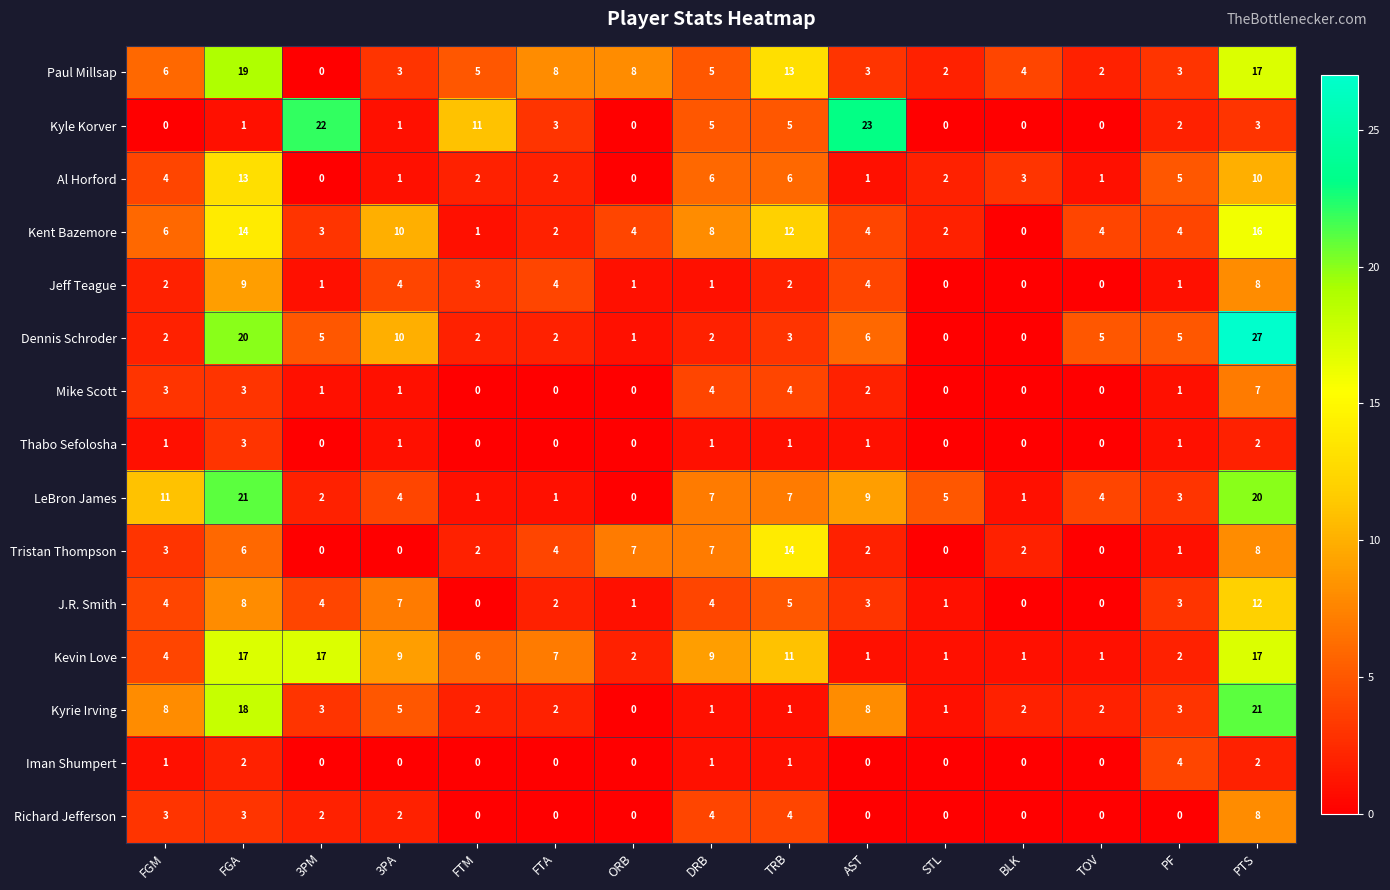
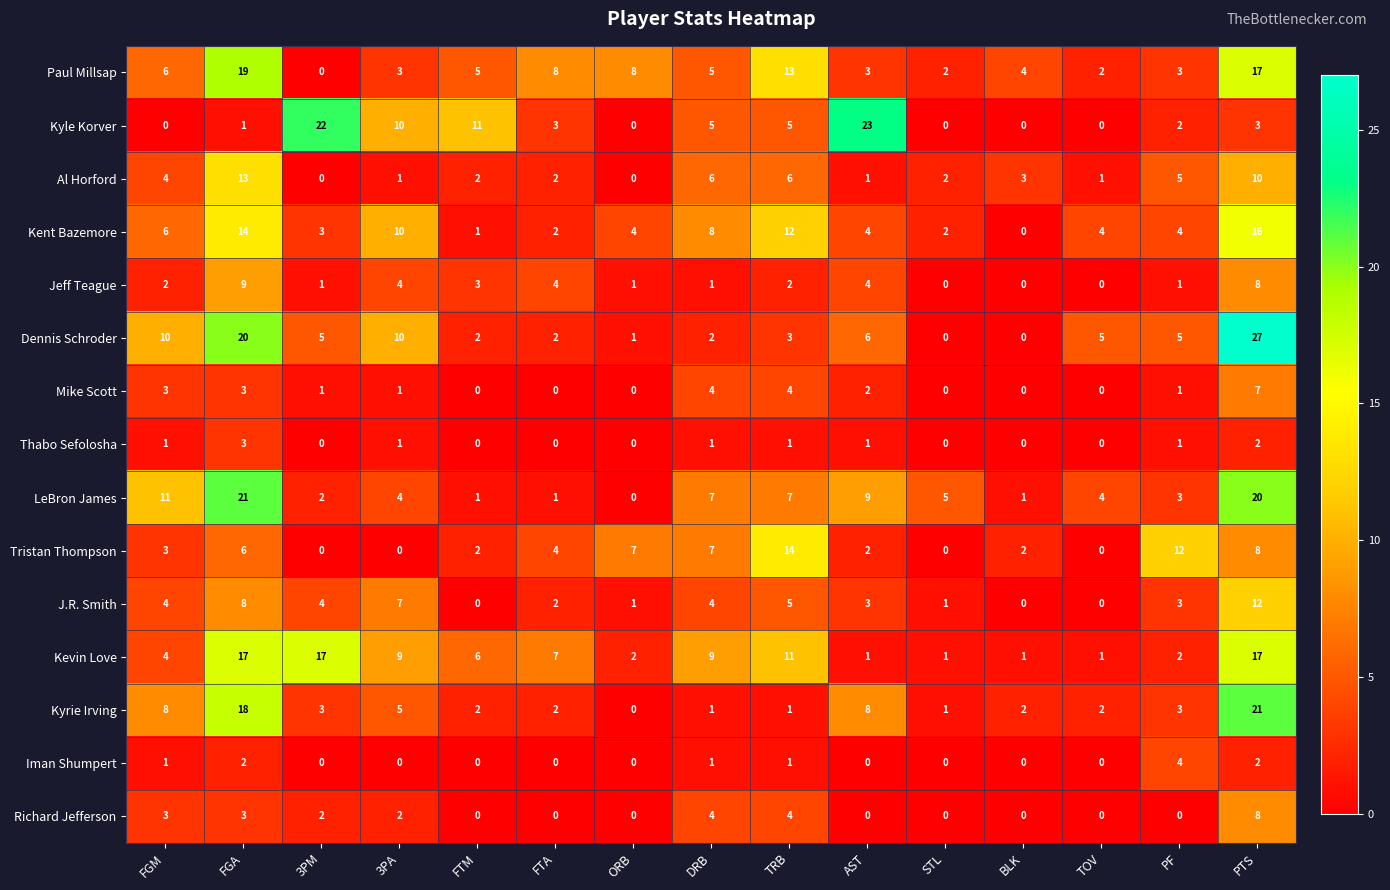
  {
    "Kyle Korver": {
      "FGM": 0,
      "FGA": 1,
      "3PM": 22,
-     "3PA": 1,
+     "3PA": 10,
      "FTM": 11,
      "FTA": 3,
      "ORB": 0,
      "DRB": 5,
      "TRB": 5,
      "AST": 23,
      "STL": 0,
      "BLK": 0,
      "TOV": 0,
      "PF": 2,
      "PTS": 3
    },
    "Dennis Schroder": {
-     "FGM": 2,
+     "FGM": 10,
      "FGA": 20,
      "3PM": 5,
      "3PA": 10,
      "FTM": 2,
      "FTA": 2,
      "ORB": 1,
      "DRB": 2,
      "TRB": 3,
      "AST": 6,
      "STL": 0,
      "BLK": 0,
      "TOV": 5,
      "PF": 5,
      "PTS": 27
    },
    "Tristan Thompson": {
      "FGM": 3,
      "FGA": 6,
      "3PM": 0,
      "3PA": 0,
      "FTM": 2,
      "FTA": 4,
      "ORB": 7,
      "DRB": 7,
      "TRB": 14,
      "AST": 2,
      "STL": 0,
      "BLK": 2,
      "TOV": 0,
-     "PF": 1,
+     "PF": 12,
      "PTS": 8
    }
  }
